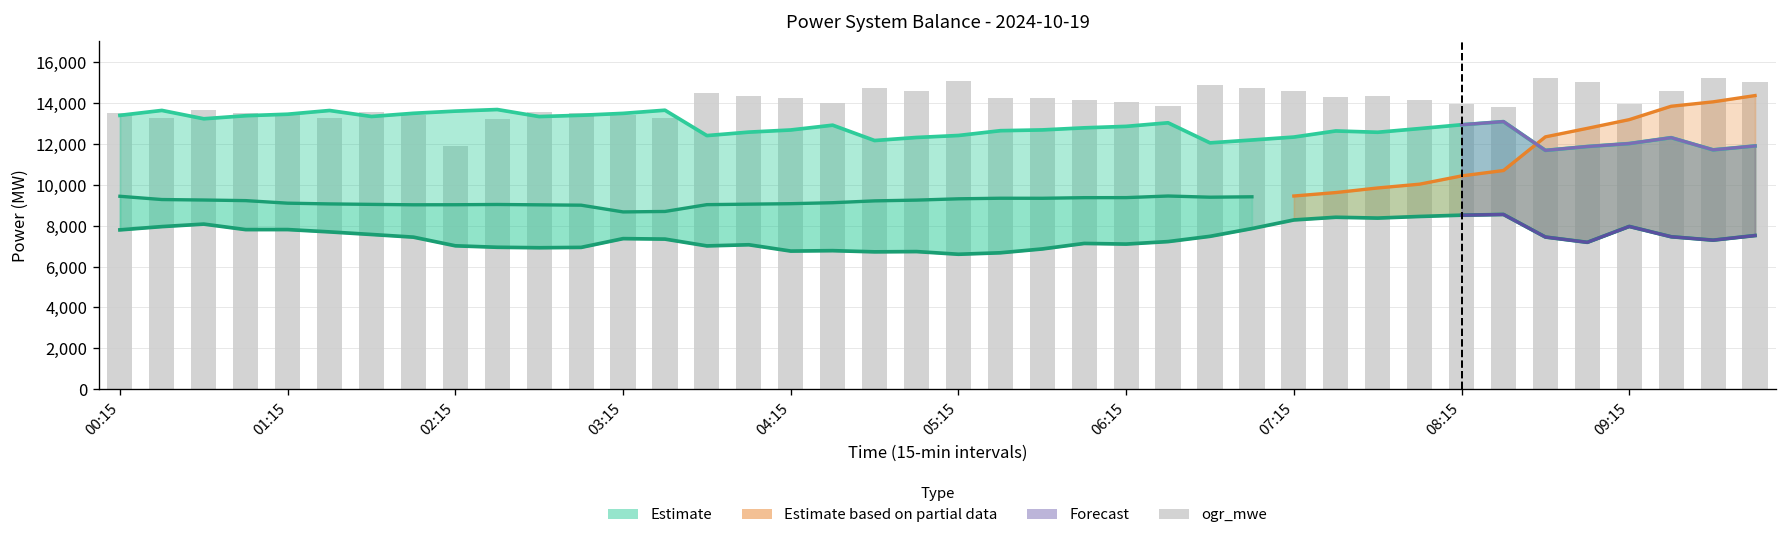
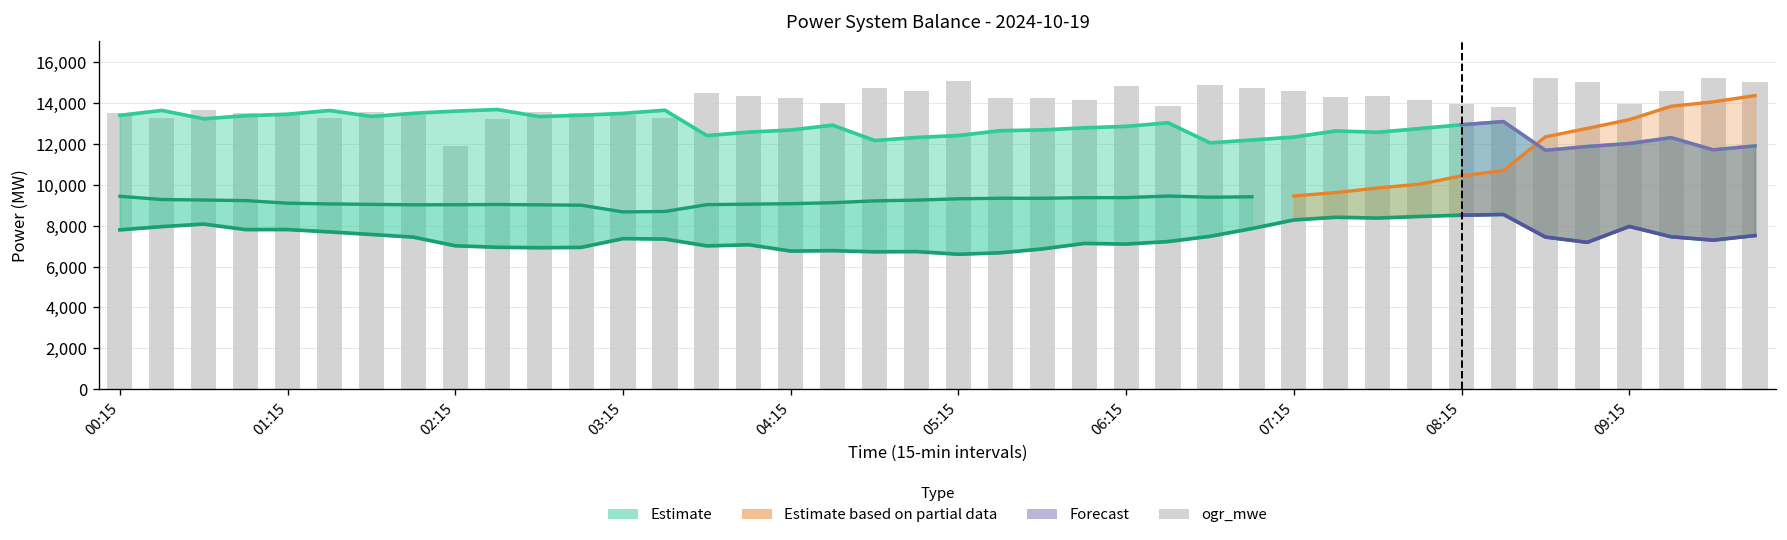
  {
    "ogr_mwe": {
      "00:15": "13,500",
      "01:15": "13,500",
      "02:15": "11,900",
      "03:15": "13,400",
      "04:15": "14,200",
      "05:15": "15,100",
-     "06:15": "14,100",
+     "06:15": "14,900",
      "07:15": "14,600",
      "08:15": "14,000",
      "09:15": "14,000"
    }
  }
